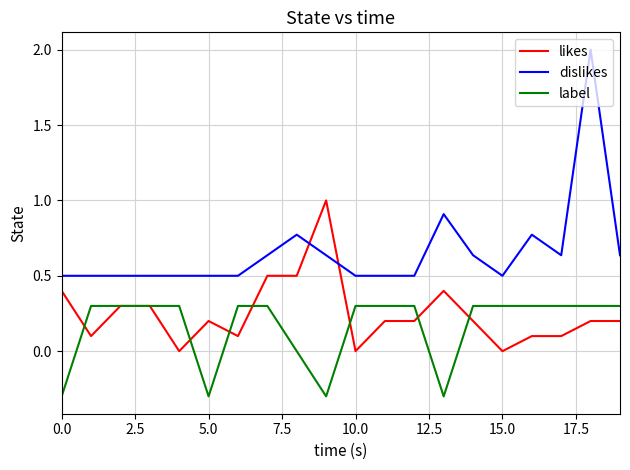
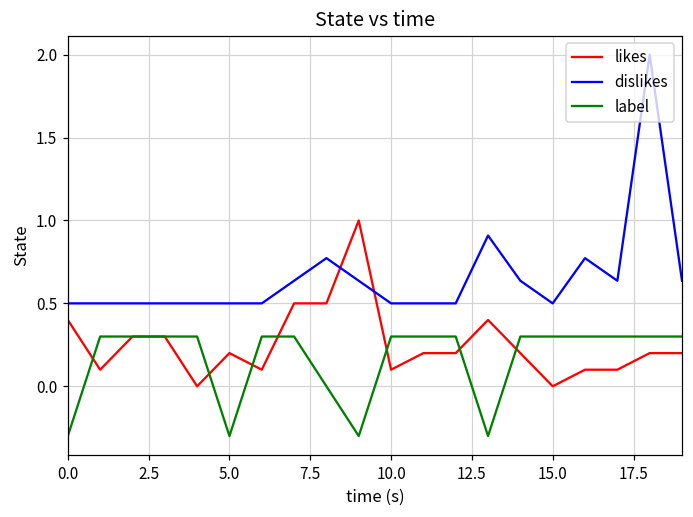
  {
    "likes": {
      "0.0": 0.40,
      "5.0": 0.20,
-     "10.0": 0.00,
+     "10.0": 0.10,
      "15.0": 0.00
    },
    "dislikes": {
      "0.0": 0.50,
      "5.0": 0.50,
      "10.0": 0.50,
      "15.0": 0.50
    },
    "label": {
      "0.0": -0.30,
      "5.0": -0.30,
      "10.0": 0.30,
      "15.0": 0.30
    }
  }
